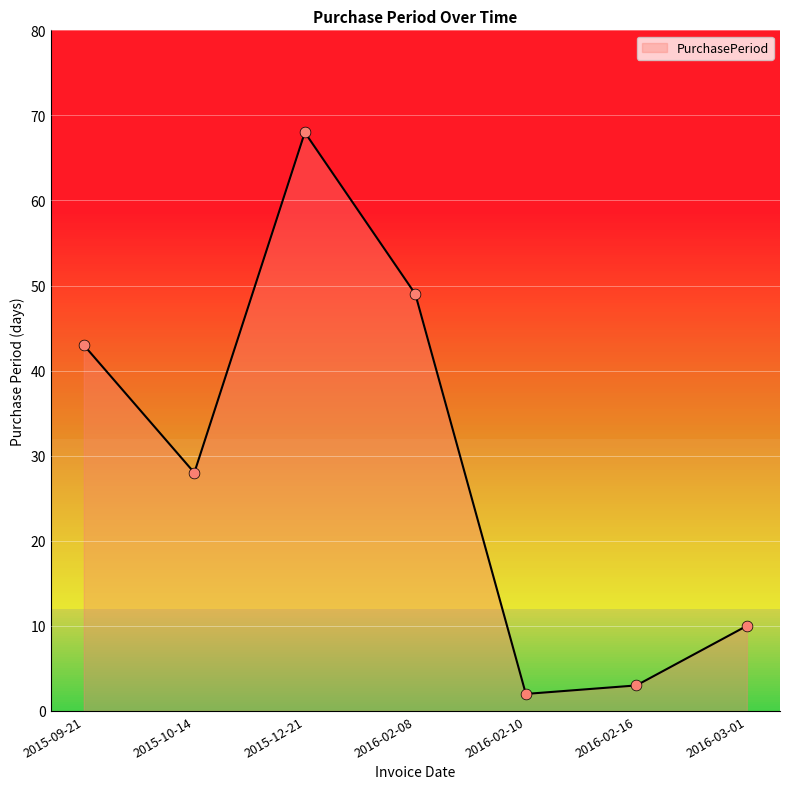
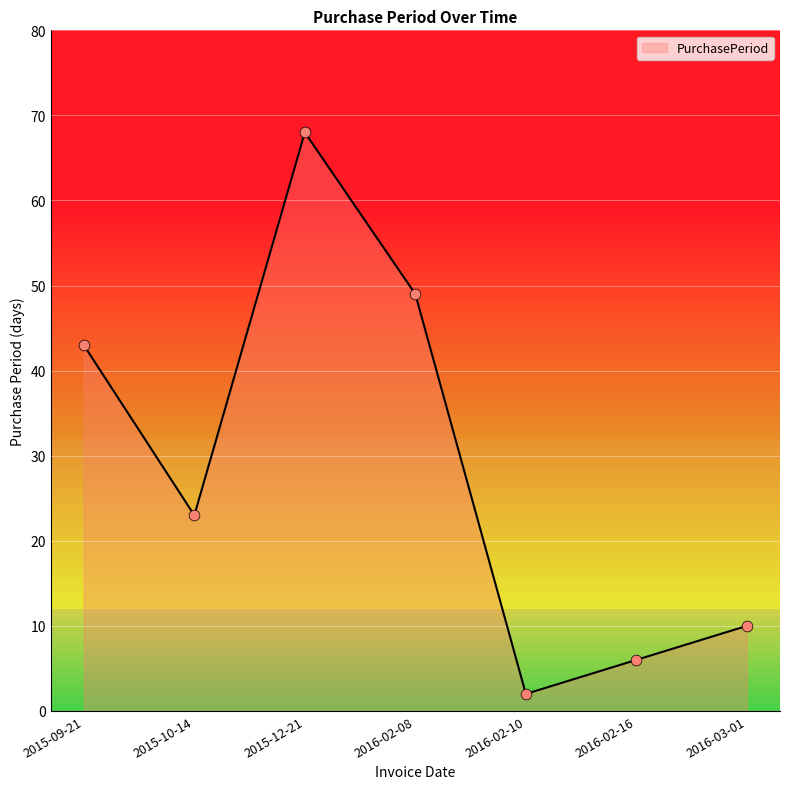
  {
    "2015-09-21": 43,
-   "2015-10-14": 28,
+   "2015-10-14": 23,
    "2015-12-21": 68,
    "2016-02-08": 49,
    "2016-02-10": 2,
-   "2016-02-16": 3,
+   "2016-02-16": 6,
    "2016-03-01": 10
  }
